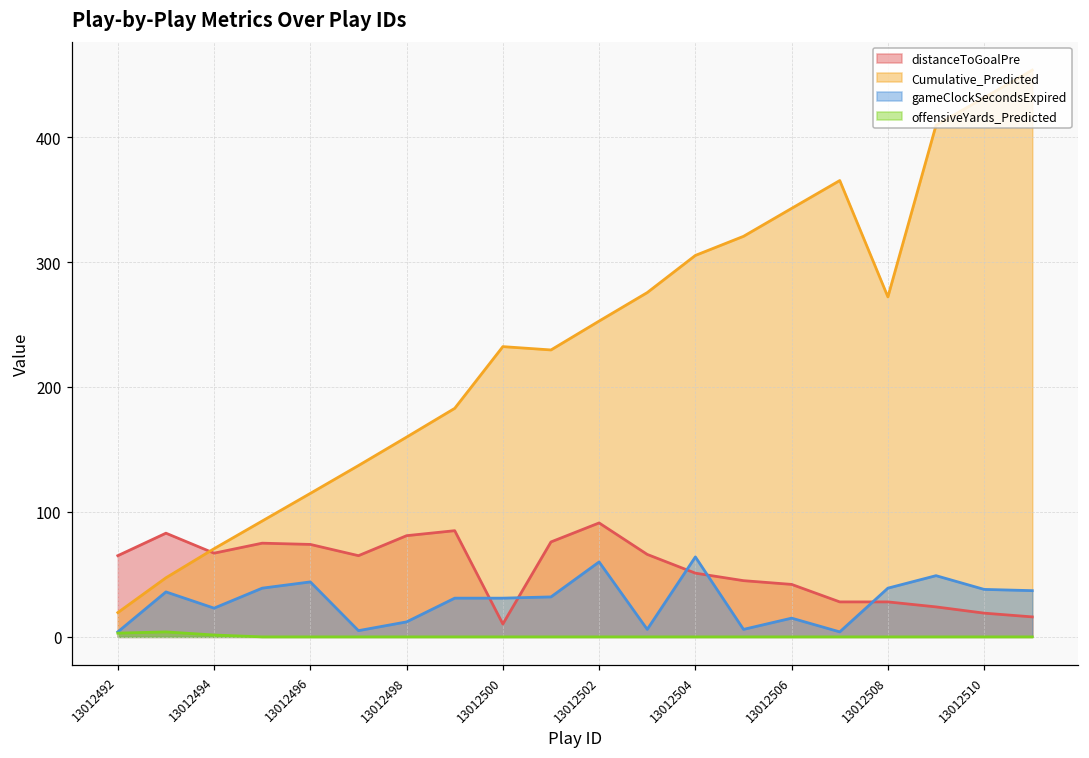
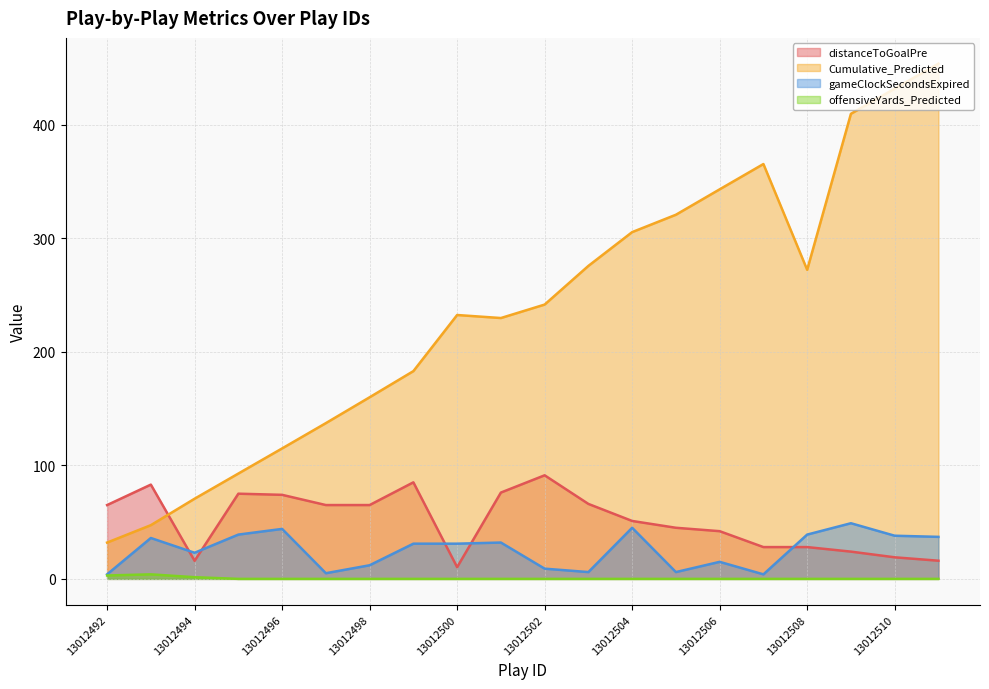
  {
    "distanceToGoalPre": {
      "13012492": 65,
-     "13012494": 67,
+     "13012494": 16,
      "13012496": 74,
-     "13012498": 81,
+     "13012498": 65,
      "13012500": 10,
      "13012502": 91,
      "13012504": 51,
      "13012506": 42,
      "13012508": 28,
      "13012510": 19
    },
    "Cumulative_Predicted": {
-     "13012492": 19,
+     "13012492": 32,
      "13012494": 71,
      "13012496": 115,
      "13012498": 160,
      "13012500": 232,
-     "13012502": 253,
+     "13012502": 242,
      "13012504": 305,
      "13012506": 343,
      "13012508": 272
    },
    "gameClockSecondsExpired": {
      "13012494": 23,
      "13012496": 44,
      "13012498": 12,
      "13012500": 31,
-     "13012502": 60,
-     "13012504": 64,
+     "13012502": 9,
+     "13012504": 45,
      "13012506": 15,
      "13012508": 39,
      "13012510": 38
    },
    "offensiveYards_Predicted": {
      "13012494": 1,
      "13012496": 0,
      "13012498": 0,
      "13012500": 0,
      "13012502": 0,
      "13012504": 0,
      "13012506": 0,
      "13012508": 0,
      "13012510": 0
    }
  }
